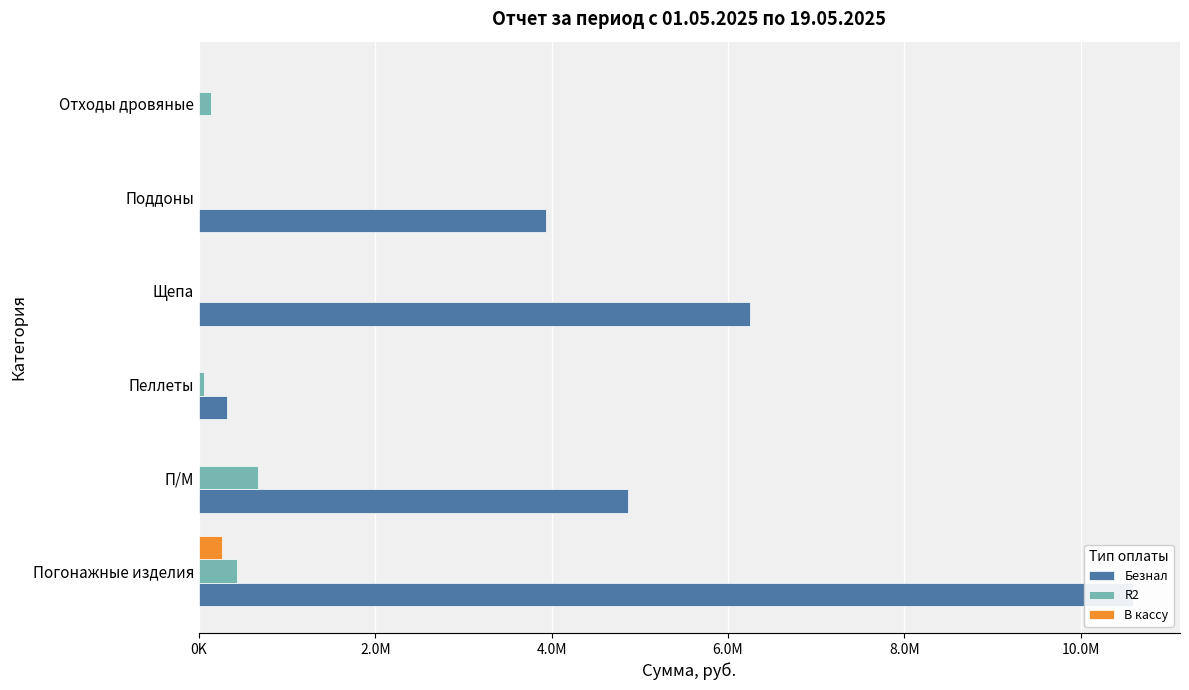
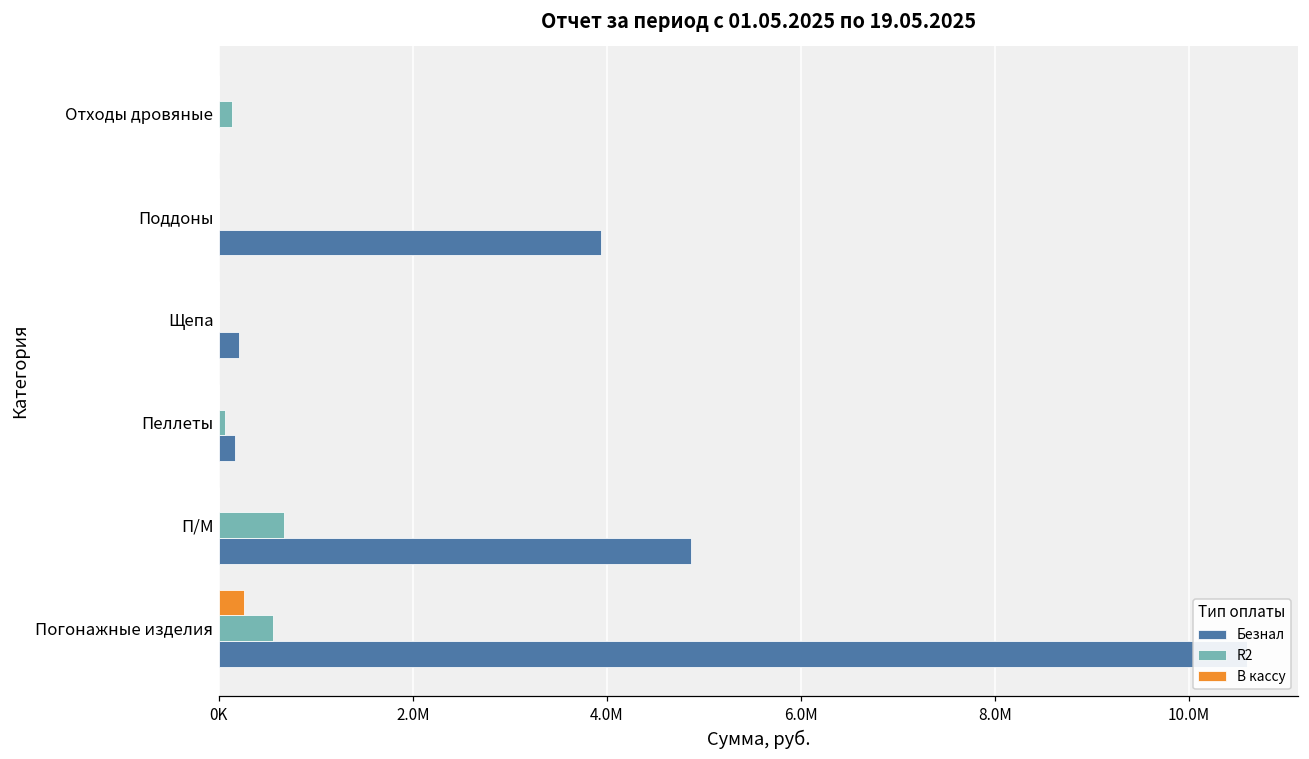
  {
    "Безнал": {
      "Отходы дровяные": 0,
      "Поддоны": 3900000,
-     "Щепа": 6300000,
-     "Пеллеты": 300000,
+     "Щепа": 200000,
+     "Пеллеты": 200000,
      "П/М": 4900000
    },
    "R2": {
      "Отходы дровяные": 100000,
      "Поддоны": 0,
      "Щепа": 0,
      "Пеллеты": 100000,
      "П/М": 700000,
-     "Погонажные изделия": 400000
+     "Погонажные изделия": 600000
    },
    "В кассу": {
      "Отходы дровяные": 0,
      "Поддоны": 0,
      "Щепа": 0,
      "Пеллеты": 0,
      "П/М": 0,
      "Погонажные изделия": 300000
    }
  }
